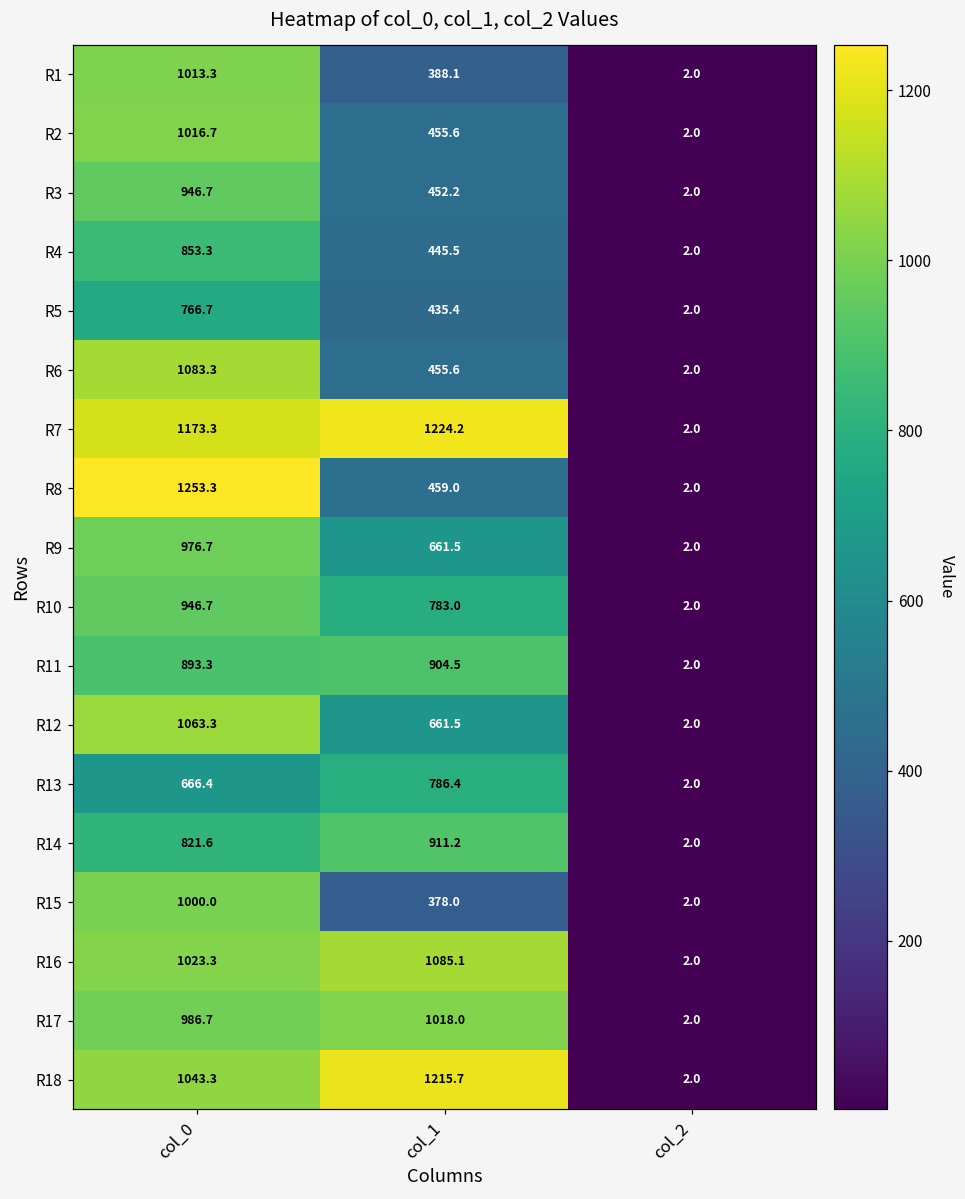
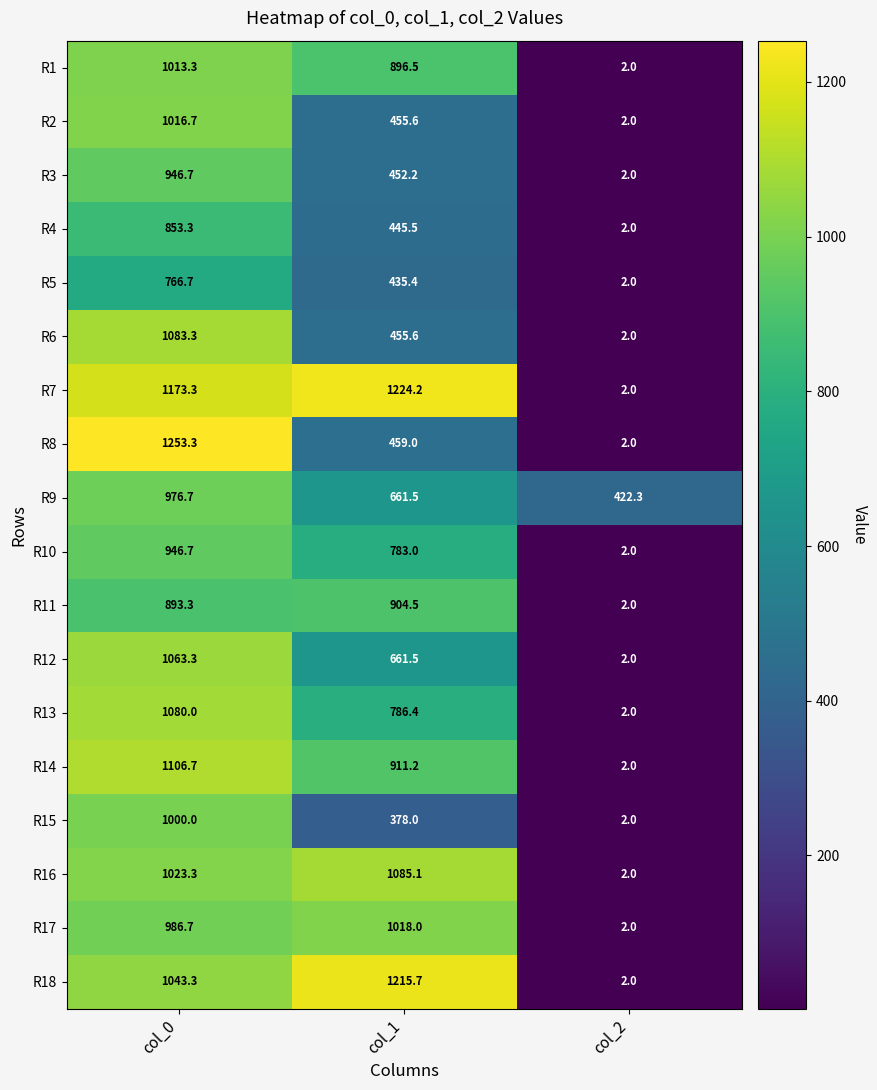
  {
    "R1": {
      "col_0": 1013.3,
-     "col_1": 388.1,
+     "col_1": 896.5,
      "col_2": 2.0
    },
    "R2": {
      "col_0": 1016.7,
      "col_1": 455.6,
      "col_2": 2.0
    },
    "R3": {
      "col_0": 946.7,
      "col_1": 452.2,
      "col_2": 2.0
    },
    "R4": {
      "col_0": 853.3,
      "col_1": 445.5,
      "col_2": 2.0
    },
    "R5": {
      "col_0": 766.7,
      "col_1": 435.4,
      "col_2": 2.0
    },
    "R6": {
      "col_0": 1083.3,
      "col_1": 455.6,
      "col_2": 2.0
    },
    "R7": {
      "col_0": 1173.3,
      "col_1": 1224.2,
      "col_2": 2.0
    },
    "R8": {
      "col_0": 1253.3,
      "col_1": 459.0,
      "col_2": 2.0
    },
    "R9": {
      "col_0": 976.7,
      "col_1": 661.5,
-     "col_2": 2.0
+     "col_2": 422.3
    },
    "R10": {
      "col_0": 946.7,
      "col_1": 783.0,
      "col_2": 2.0
    },
    "R11": {
      "col_0": 893.3,
      "col_1": 904.5,
      "col_2": 2.0
    },
    "R12": {
      "col_0": 1063.3,
      "col_1": 661.5,
      "col_2": 2.0
    },
    "R13": {
-     "col_0": 666.4,
+     "col_0": 1080.0,
      "col_1": 786.4,
      "col_2": 2.0
    },
    "R14": {
-     "col_0": 821.6,
+     "col_0": 1106.7,
      "col_1": 911.2,
      "col_2": 2.0
    },
    "R15": {
      "col_0": 1000.0,
      "col_1": 378.0,
      "col_2": 2.0
    },
    "R16": {
      "col_0": 1023.3,
      "col_1": 1085.1,
      "col_2": 2.0
    },
    "R17": {
      "col_0": 986.7,
      "col_1": 1018.0,
      "col_2": 2.0
    },
    "R18": {
      "col_0": 1043.3,
      "col_1": 1215.7,
      "col_2": 2.0
    }
  }
